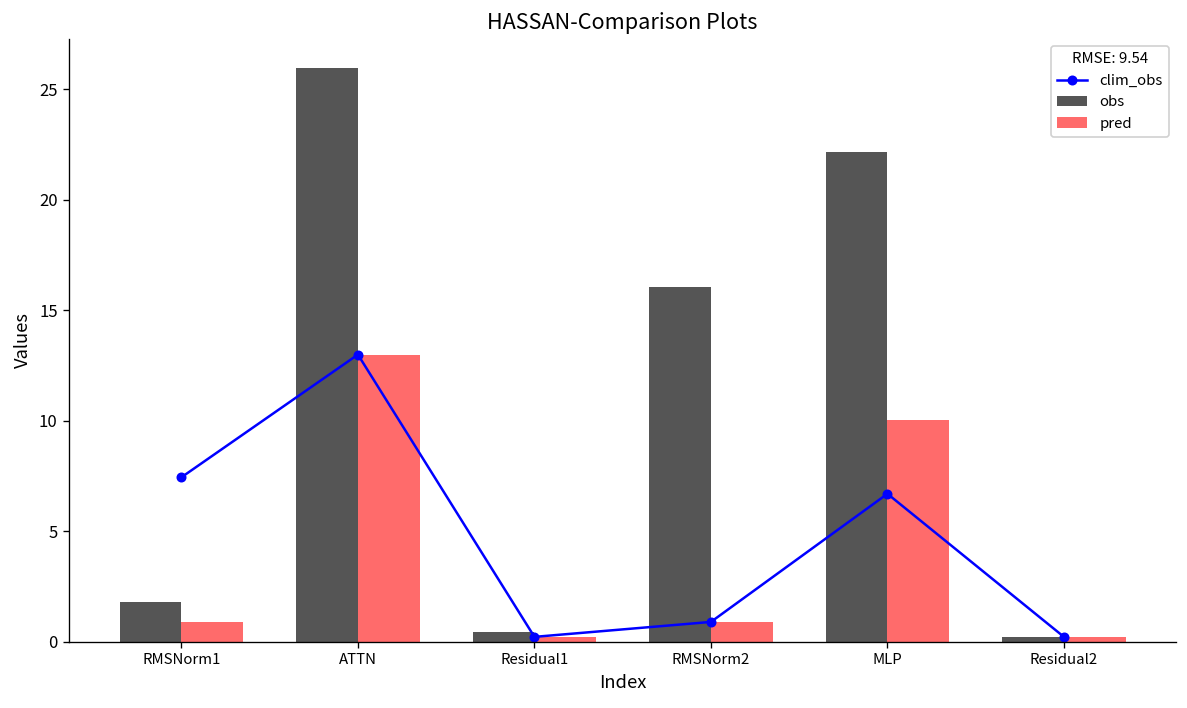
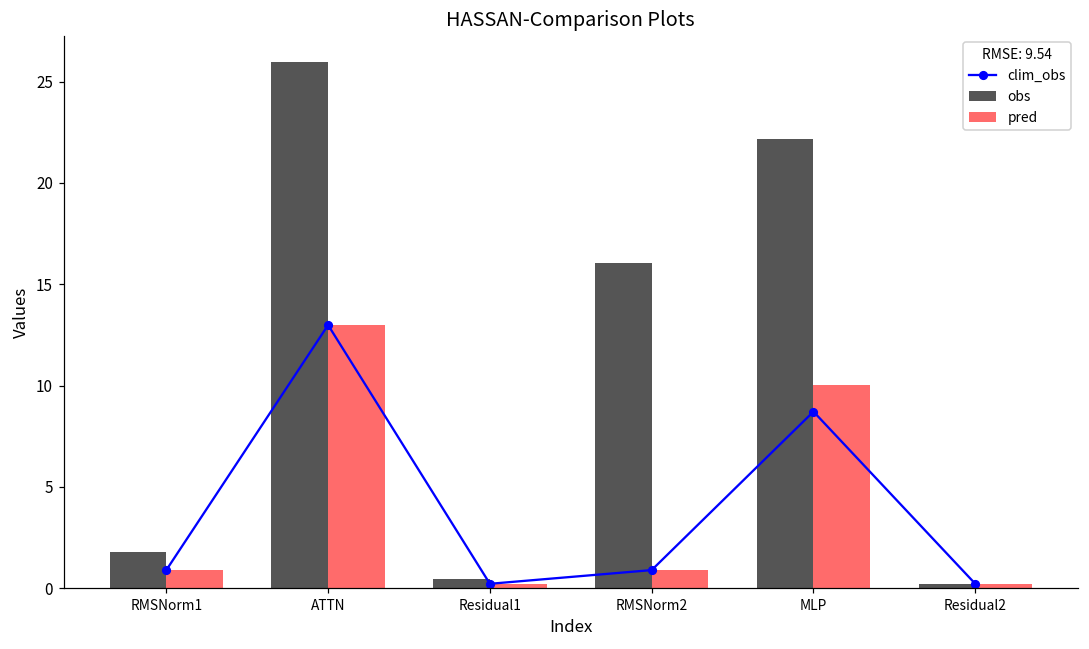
  {
    "obs": {
      "RMSNorm1": 1.8,
      "ATTN": 26.0,
      "Residual1": 0.4,
      "RMSNorm2": 16.0,
      "MLP": 22.1,
      "Residual2": 0.2
    },
    "clim_obs": {
-     "RMSNorm1": 7.4,
+     "RMSNorm1": 0.9,
      "ATTN": 13.0,
      "Residual1": 0.2,
      "RMSNorm2": 0.9,
-     "MLP": 6.7,
+     "MLP": 8.7,
      "Residual2": 0.2
    },
    "pred": {
      "RMSNorm1": 0.9,
      "ATTN": 13.0,
      "Residual1": 0.2,
      "RMSNorm2": 0.9,
      "MLP": 10.0,
      "Residual2": 0.2
    }
  }
